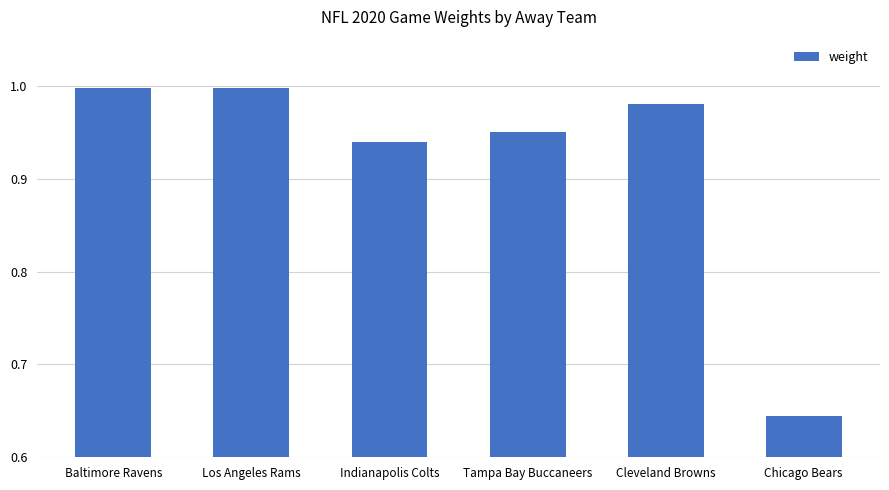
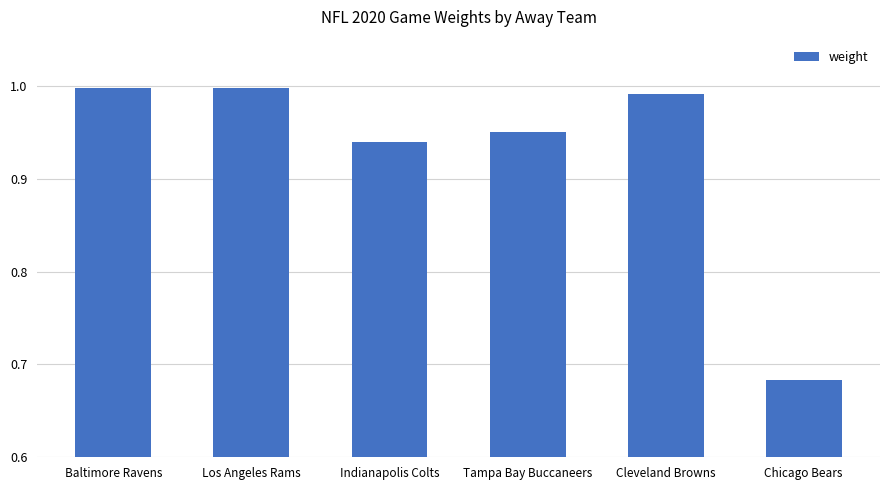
  {
    "Baltimore Ravens": 1.00,
    "Los Angeles Rams": 1.00,
    "Indianapolis Colts": 0.94,
    "Tampa Bay Buccaneers": 0.95,
-   "Cleveland Browns": 0.98,
-   "Chicago Bears": 0.64
+   "Cleveland Browns": 0.99,
+   "Chicago Bears": 0.68
  }
